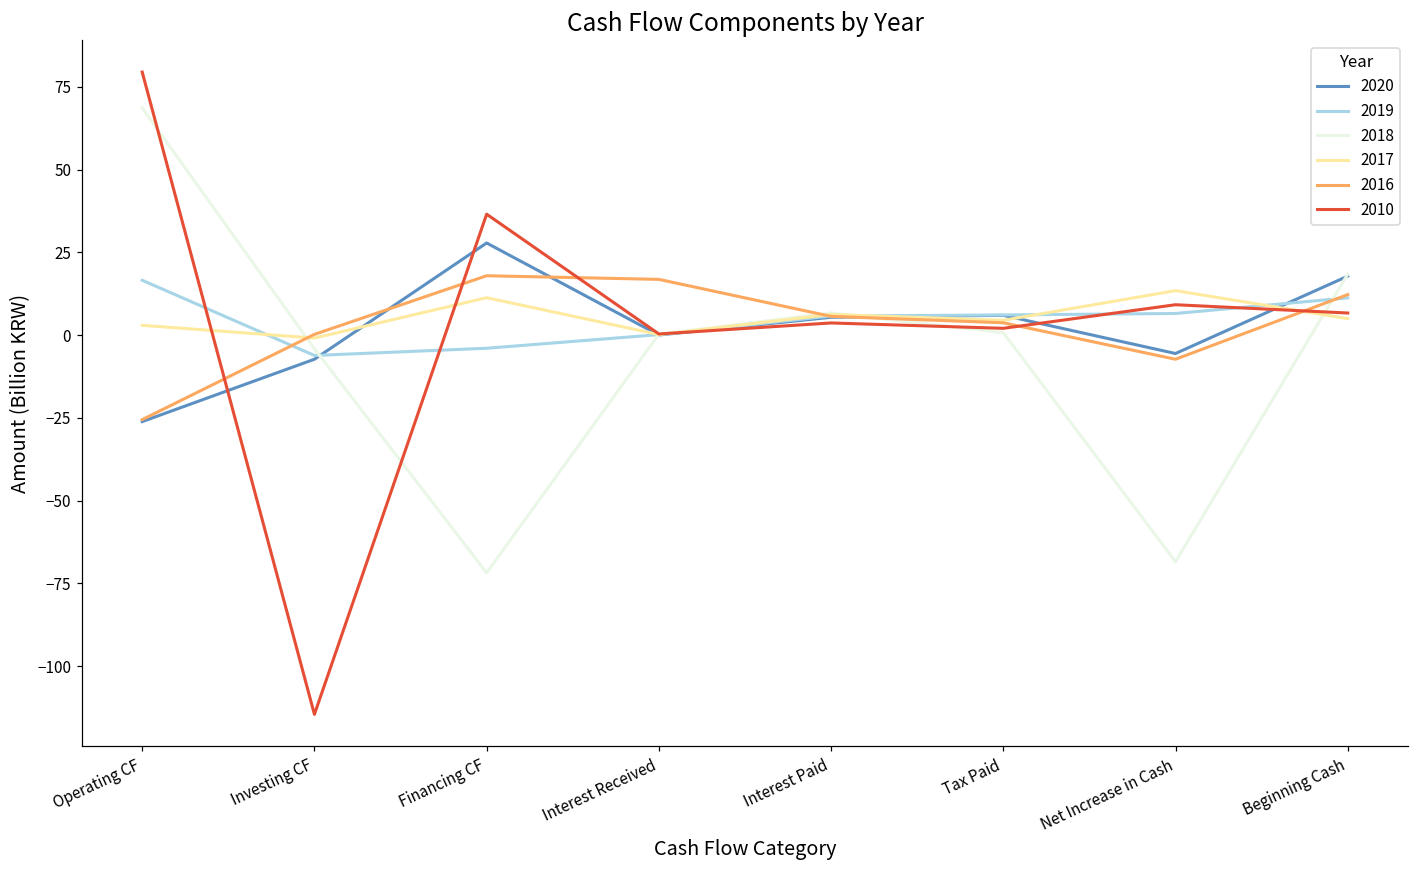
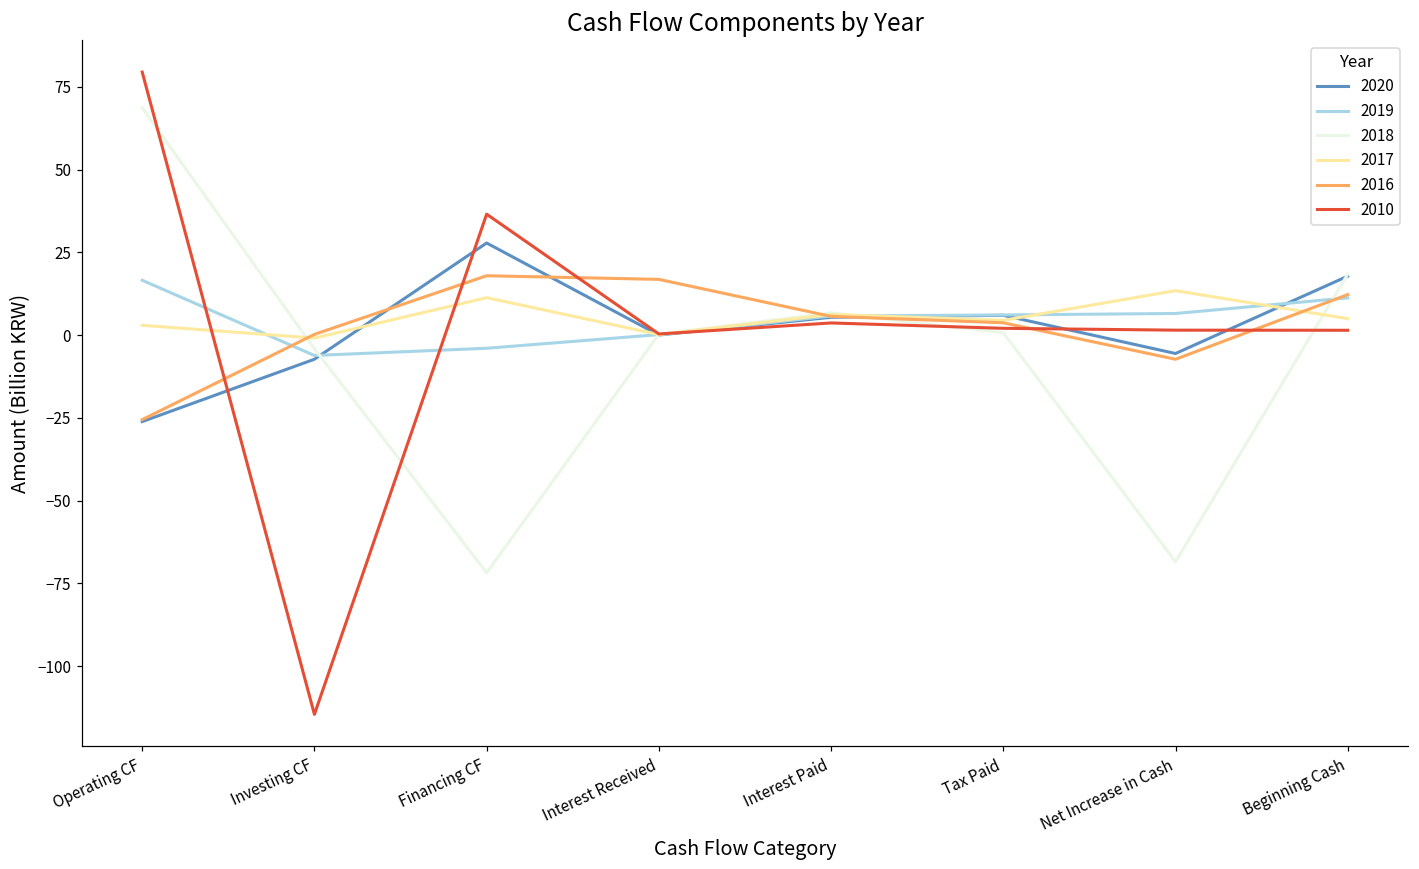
  {
    "2020": {
      "Investing CF": -7,
      "Financing CF": 28,
      "Net Increase in Cash": -6
    },
    "2019": {
      "Operating CF": 17,
      "Investing CF": -6,
      "Financing CF": -4,
      "Net Increase in Cash": 7,
      "Beginning Cash": 11
    },
    "2018": {
      "Operating CF": 69,
      "Investing CF": -4,
      "Financing CF": -72,
      "Tax Paid": 1,
      "Net Increase in Cash": -68
    },
    "2017": {
      "Operating CF": 3,
      "Investing CF": -1,
      "Financing CF": 11,
      "Net Increase in Cash": 13,
      "Beginning Cash": 5
    },
    "2016": {
      "Investing CF": 0,
      "Financing CF": 18,
      "Interest Received": 17,
      "Net Increase in Cash": -7,
      "Beginning Cash": 12
    },
    "2010": {
      "Operating CF": 79,
      "Investing CF": -115,
      "Financing CF": 37,
      "Interest Paid": 4,
      "Tax Paid": 2,
-     "Net Increase in Cash": 9,
-     "Beginning Cash": 7
+     "Net Increase in Cash": 2,
+     "Beginning Cash": 1
    }
  }
